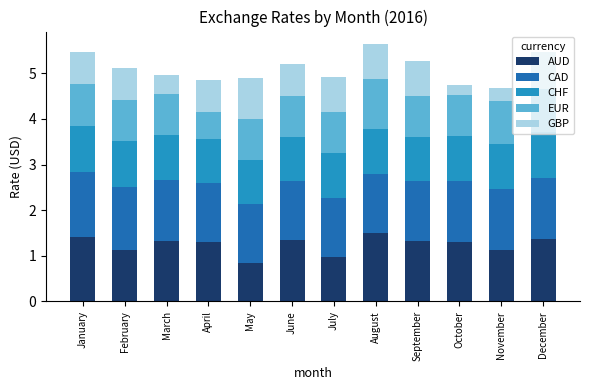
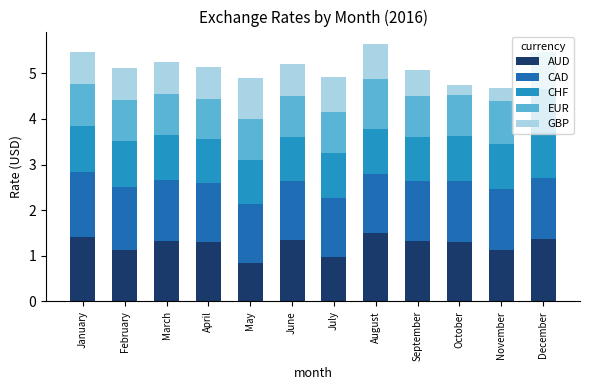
  {
    "AUD": {
      "January": 1.4,
      "February": 1.1,
      "March": 1.3,
      "April": 1.3,
      "May": 0.8,
      "June": 1.4,
      "July": 1.0,
      "August": 1.5,
      "September": 1.3,
      "October": 1.3,
      "November": 1.1,
      "December": 1.4
    },
    "EUR": {
      "January": 0.9,
      "February": 0.9,
      "March": 0.9,
-     "April": 0.6,
+     "April": 0.9,
      "May": 0.9,
      "June": 0.9,
      "July": 0.9,
      "August": 1.1,
      "September": 0.9,
      "October": 0.9,
      "November": 0.9
    },
    "GBP": {
      "January": 0.7,
      "February": 0.7,
-     "March": 0.4,
+     "March": 0.7,
      "April": 0.7,
      "May": 0.9,
      "June": 0.7,
      "July": 0.8,
      "August": 0.8,
-     "September": 0.8,
+     "September": 0.6,
      "October": 0.2,
      "November": 0.3
    }
  }
